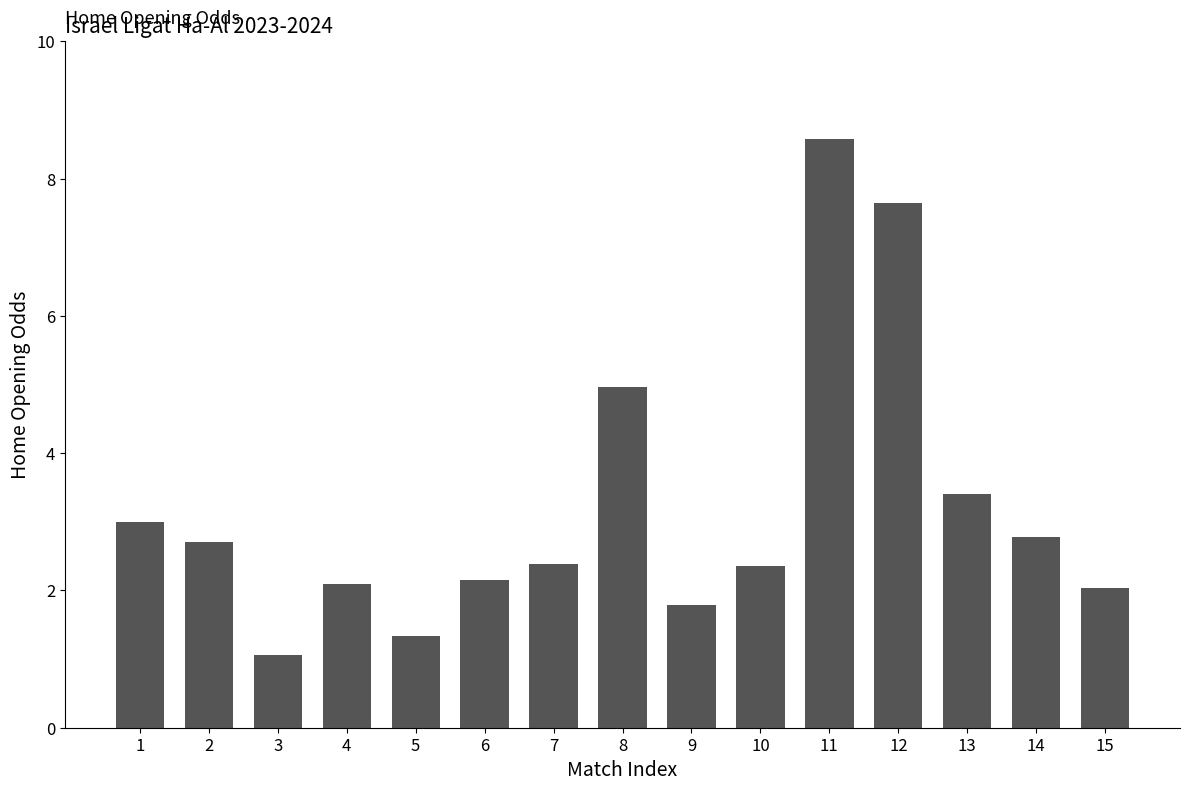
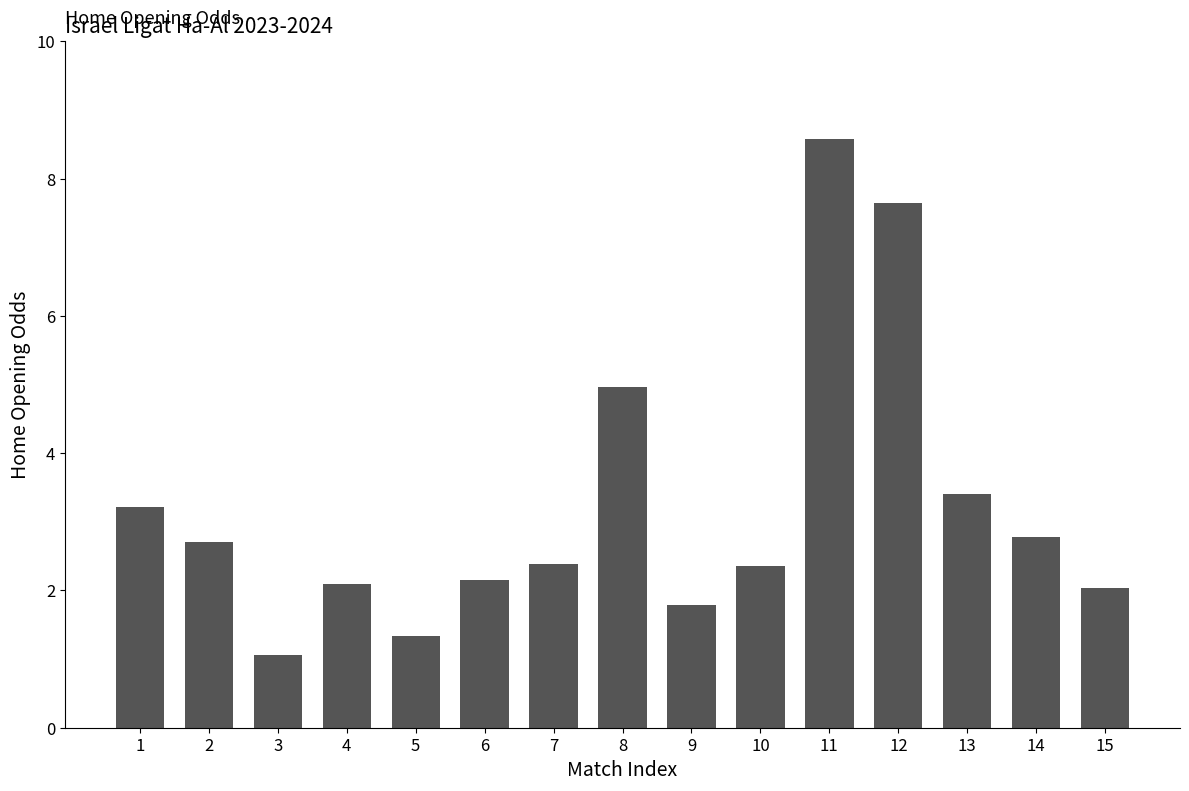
  {
-   "1": 3.0,
+   "1": 3.2,
    "2": 2.7,
    "3": 1.1,
    "4": 2.1,
    "5": 1.3,
    "6": 2.2,
    "7": 2.4,
    "8": 5.0,
    "9": 1.8,
    "10": 2.4,
    "11": 8.6,
    "12": 7.7,
    "13": 3.4,
    "14": 2.8,
    "15": 2.0
  }
